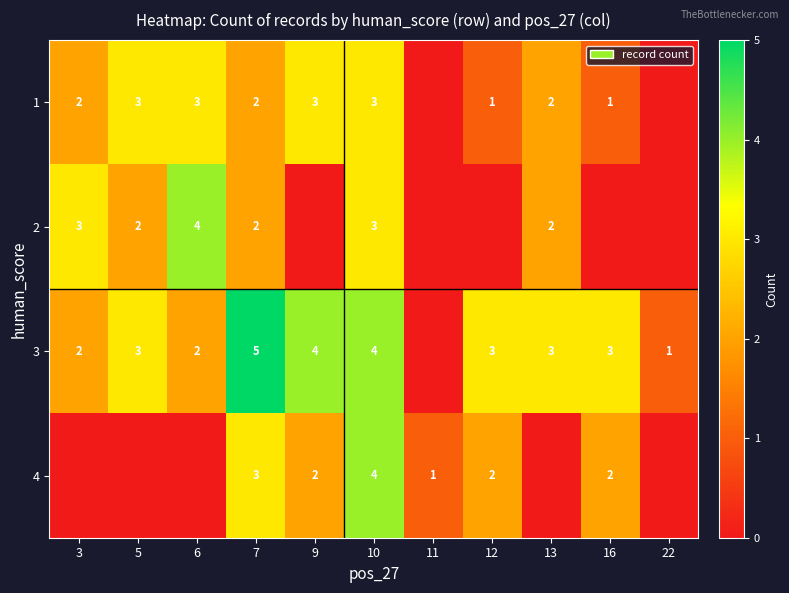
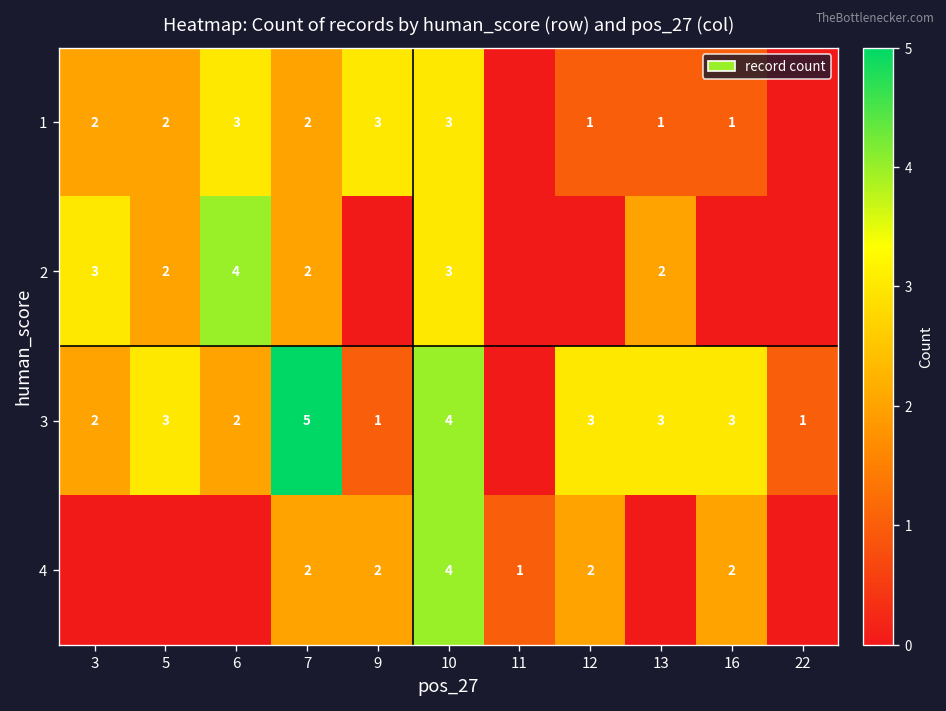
  {
    "1": {
      "3": 2,
-     "5": 3,
+     "5": 2,
      "6": 3,
      "7": 2,
      "9": 3,
      "10": 3,
      "12": 1,
-     "13": 2,
+     "13": 1,
      "16": 1
    },
    "2": {
      "3": 3,
      "5": 2,
      "6": 4,
      "7": 2,
      "10": 3,
      "13": 2
    },
    "3": {
      "3": 2,
      "5": 3,
      "6": 2,
      "7": 5,
-     "9": 4,
+     "9": 1,
      "10": 4,
      "12": 3,
      "13": 3,
      "16": 3,
      "22": 1
    },
    "4": {
-     "7": 3,
+     "7": 2,
      "9": 2,
      "10": 4,
      "11": 1,
      "12": 2,
      "16": 2
    }
  }
